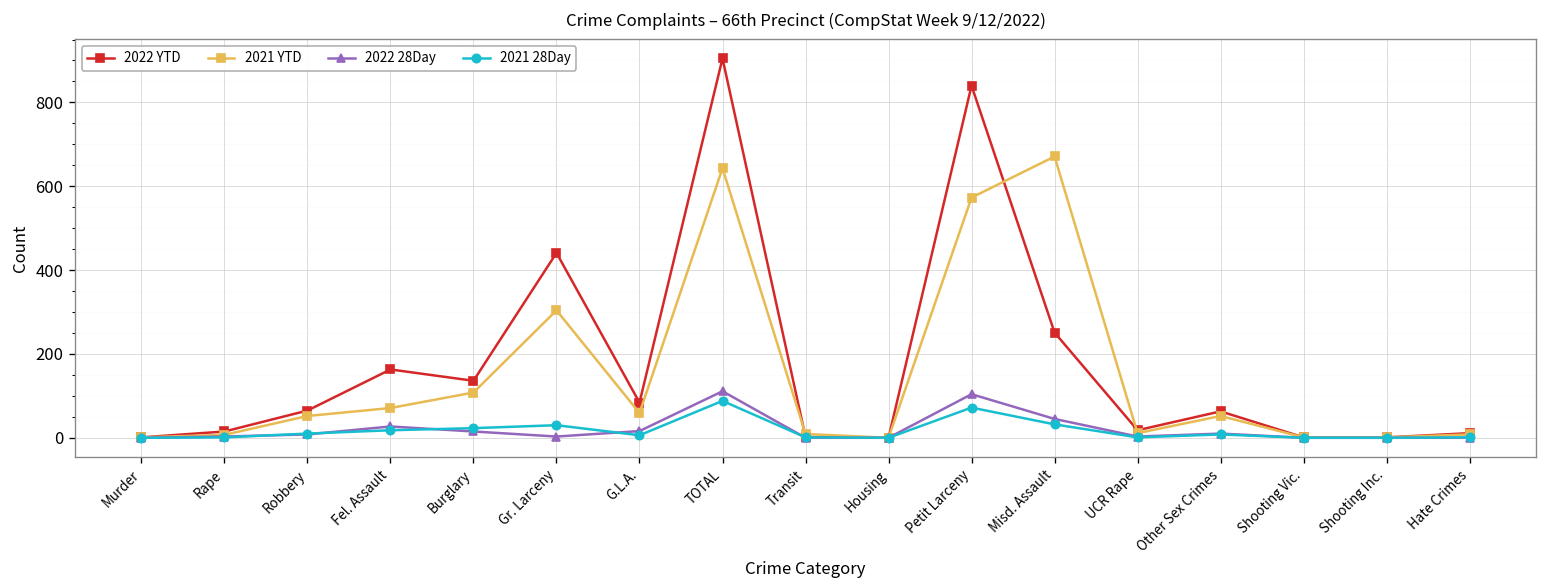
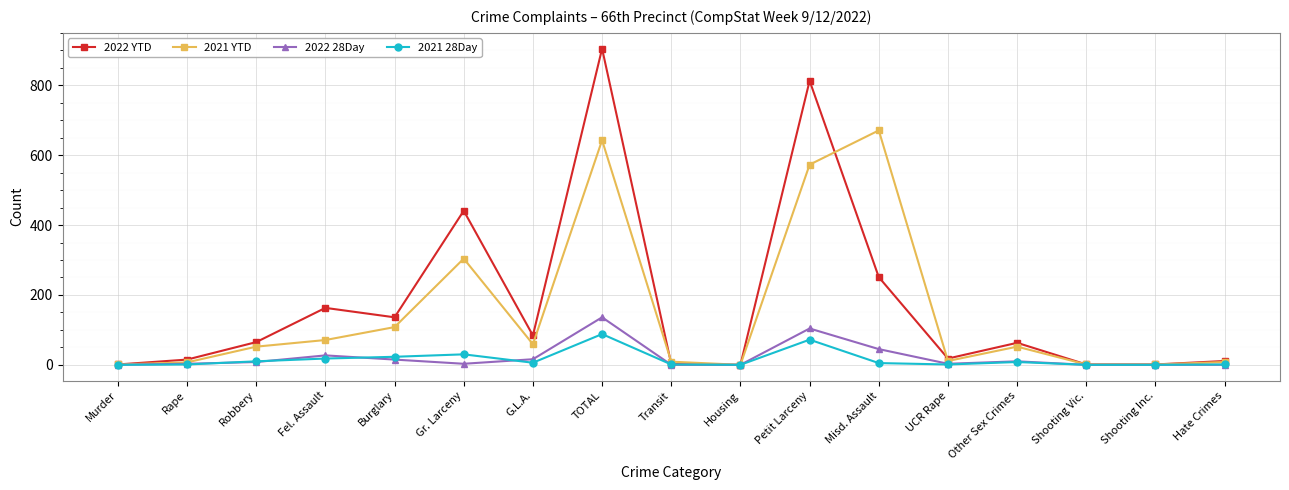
  {
    "2022 YTD": {
      "Rape": 20,
      "Robbery": 70,
      "Fel. Assault": 160,
      "Burglary": 140,
      "Gr. Larceny": 440,
      "G.L.A.": 80,
      "TOTAL": 910,
-     "Petit Larceny": 840,
+     "Petit Larceny": 810,
      "Misd. Assault": 250,
      "Other Sex Crimes": 60
    },
    "2021 YTD": {
      "Robbery": 50,
      "Fel. Assault": 70,
      "Burglary": 110,
      "Gr. Larceny": 300,
      "G.L.A.": 60,
      "TOTAL": 640,
      "Petit Larceny": 570,
      "Misd. Assault": 670,
      "Other Sex Crimes": 50
    },
    "2022 28Day": {
      "Fel. Assault": 30,
      "Burglary": 20,
      "Gr. Larceny": 0,
      "G.L.A.": 20,
-     "TOTAL": 110,
+     "TOTAL": 140,
      "Petit Larceny": 100,
      "Misd. Assault": 50
    },
    "2021 28Day": {
      "Fel. Assault": 20,
      "Burglary": 20,
      "Gr. Larceny": 30,
      "G.L.A.": 10,
      "TOTAL": 90,
      "Petit Larceny": 70,
-     "Misd. Assault": 30
+     "Misd. Assault": 10
    }
  }
